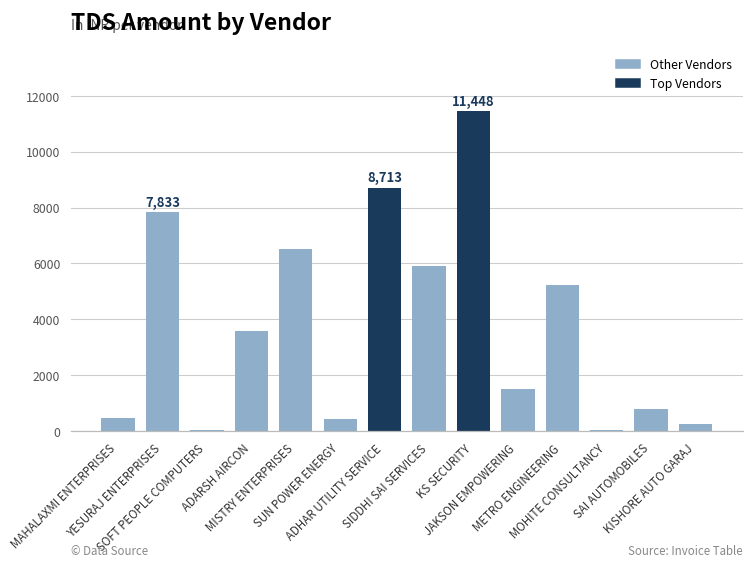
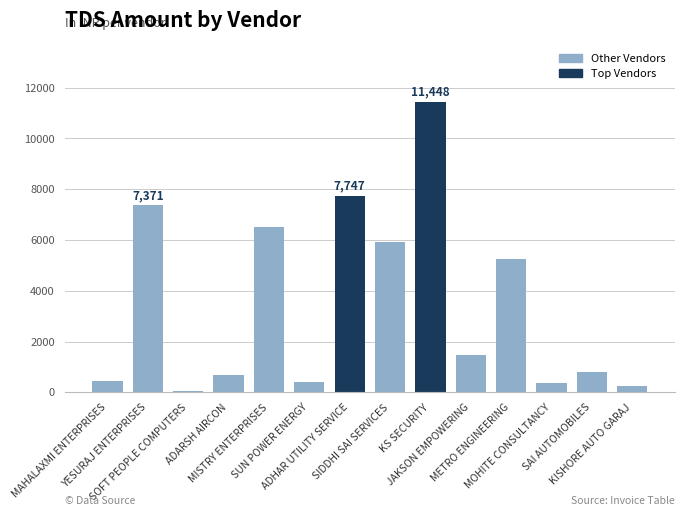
  {
-   "YESURAJ ENTERPRISES": "7,833",
-   "ADARSH AIRCON": "3600",
-   "ADHAR UTILITY SERVICE": "8,713",
+   "YESURAJ ENTERPRISES": "7,371",
+   "ADARSH AIRCON": "700",
+   "ADHAR UTILITY SERVICE": "7,747",
    "KS SECURITY": "11,448",
-   "MOHITE CONSULTANCY": "0"
+   "MOHITE CONSULTANCY": "400"
  }
